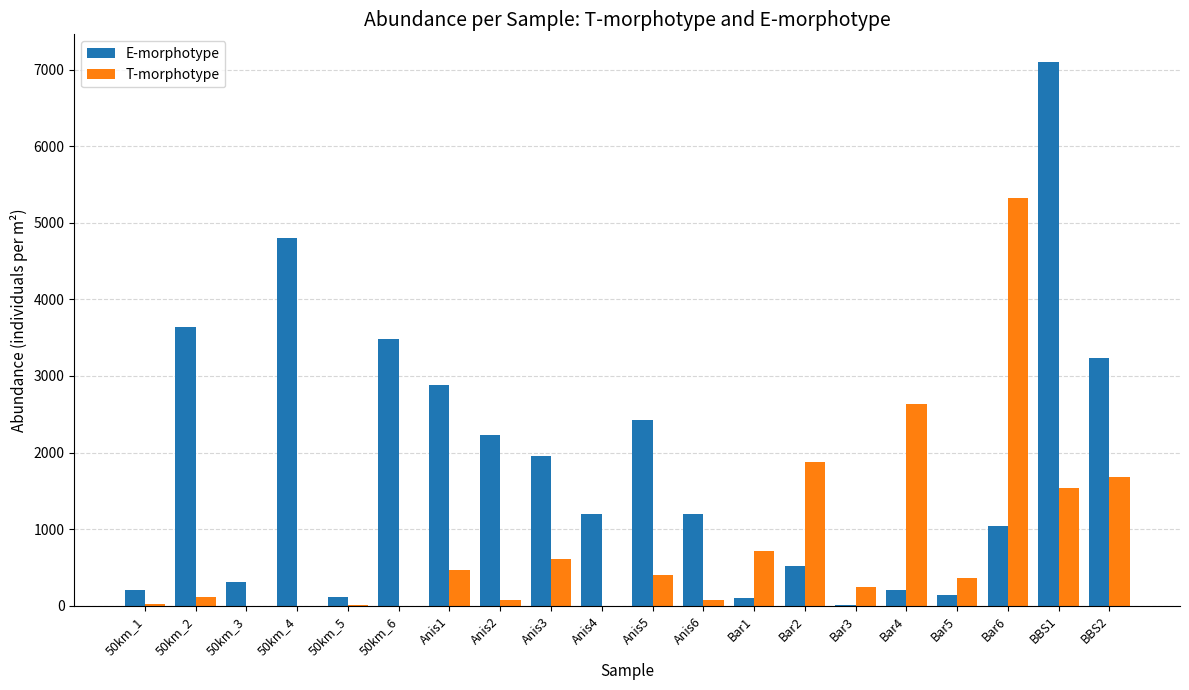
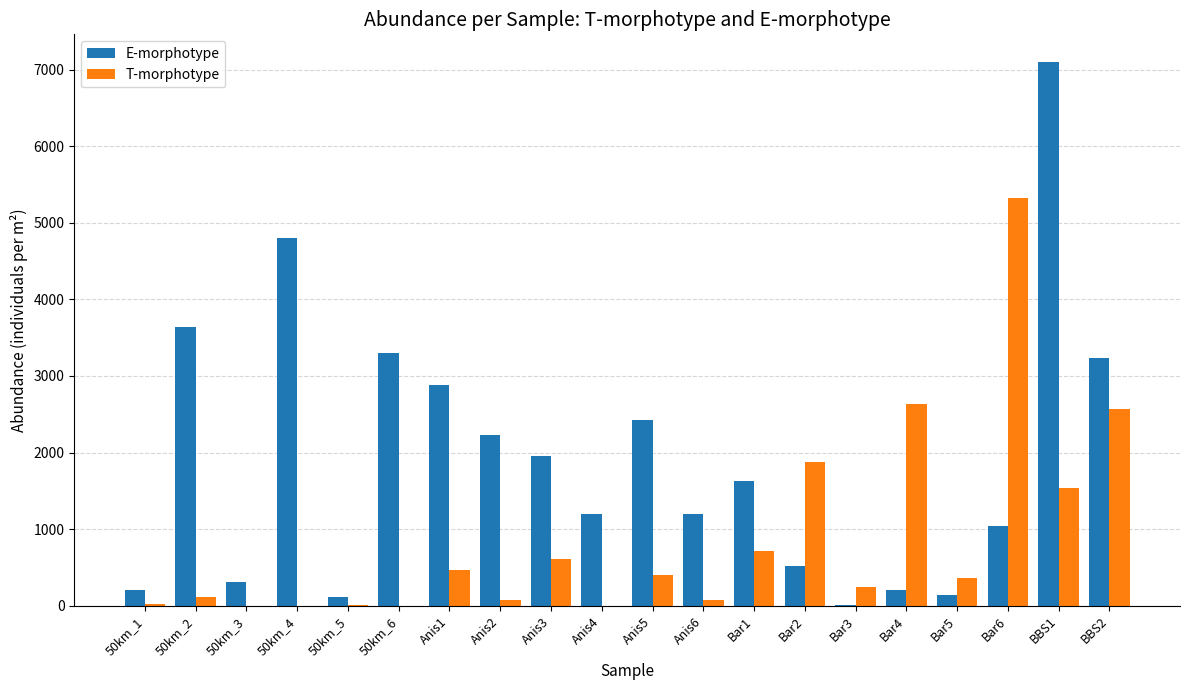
  {
    "E-morphotype": {
      "50km_1": 200,
      "50km_2": 3600,
      "50km_3": 300,
      "50km_4": 4800,
      "50km_5": 100,
-     "50km_6": 3500,
+     "50km_6": 3300,
      "Anis1": 2900,
      "Anis2": 2200,
      "Anis3": 1900,
      "Anis4": 1200,
      "Anis5": 2400,
      "Anis6": 1200,
-     "Bar1": 100,
+     "Bar1": 1600,
      "Bar2": 500,
      "Bar4": 200,
      "Bar5": 100,
      "Bar6": 1000,
      "BBS1": 7100,
      "BBS2": 3200
    },
    "T-morphotype": {
      "50km_2": 100,
      "50km_3": 0,
      "50km_4": 0,
      "50km_6": 0,
      "Anis1": 500,
      "Anis2": 100,
      "Anis3": 600,
      "Anis4": 0,
      "Anis5": 400,
      "Anis6": 100,
      "Bar1": 700,
      "Bar2": 1900,
      "Bar3": 200,
      "Bar4": 2600,
      "Bar5": 400,
      "Bar6": 5300,
      "BBS1": 1500,
-     "BBS2": 1700
+     "BBS2": 2600
    }
  }
